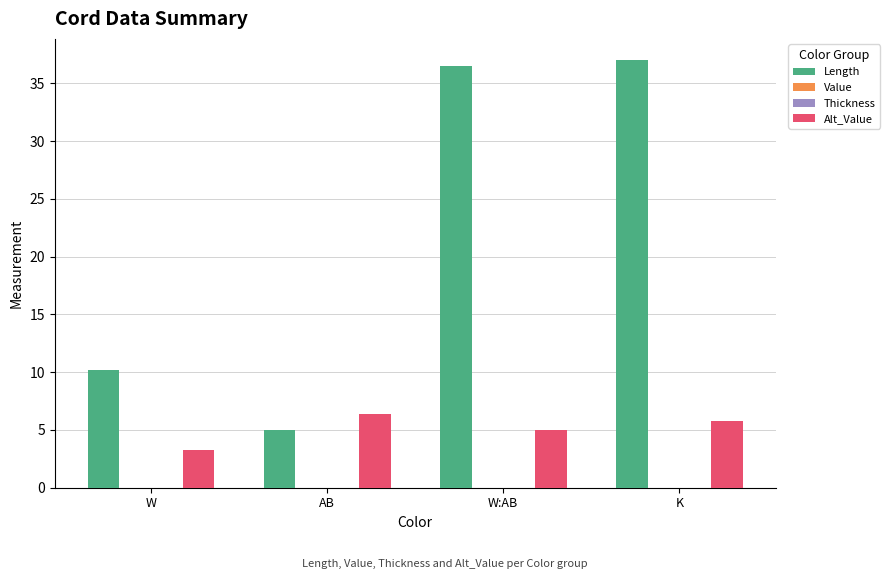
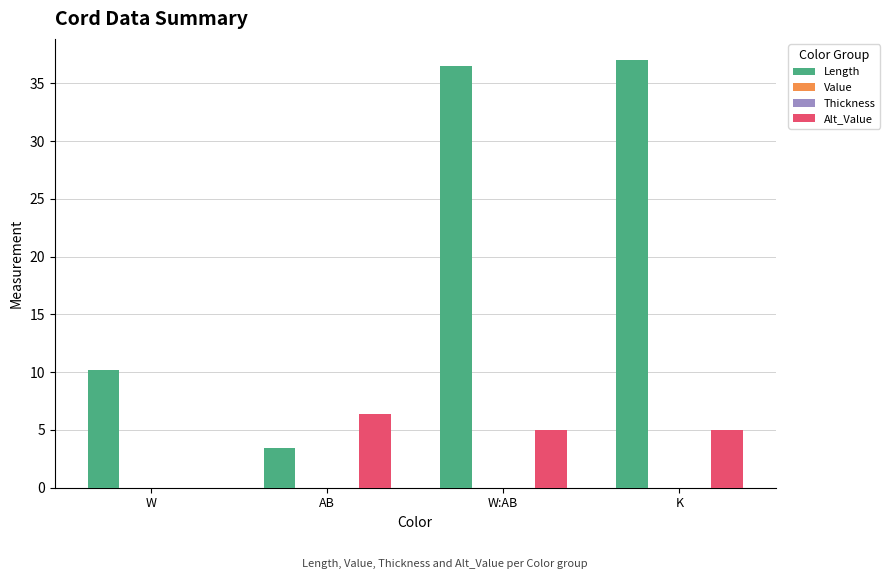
  {
    "Length": {
      "W": 10.2,
-     "AB": 5.0,
+     "AB": 3.4,
      "W:AB": 36.5,
      "K": 37.0
    },
    "Value": {
      "W": 0.0,
      "AB": 0.0,
      "W:AB": 0.0,
      "K": 0.0
    },
    "Thickness": {
      "W": 0.0,
      "AB": 0.0,
      "W:AB": 0.0,
      "K": 0.0
    },
    "Alt_Value": {
-     "W": 3.3,
+     "W": 0.0,
      "AB": 6.4,
      "W:AB": 5.0,
-     "K": 5.8
+     "K": 5.0
    }
  }
